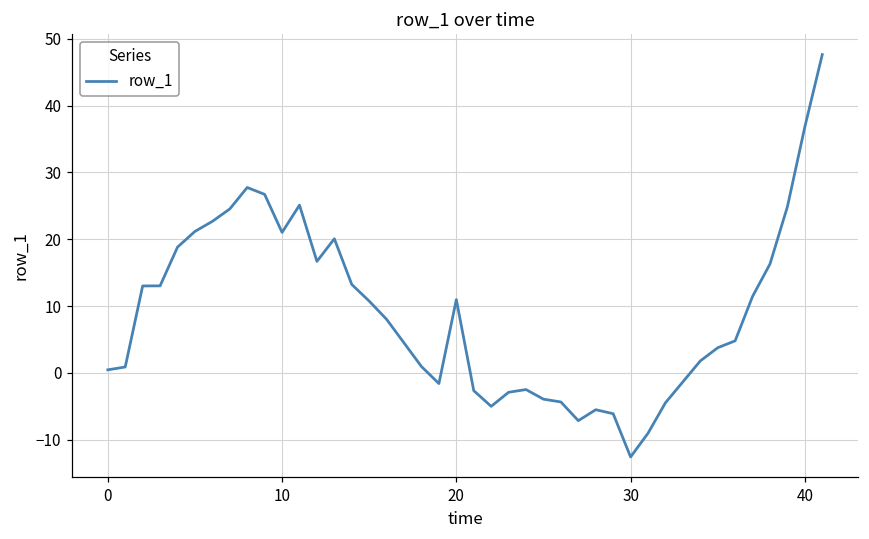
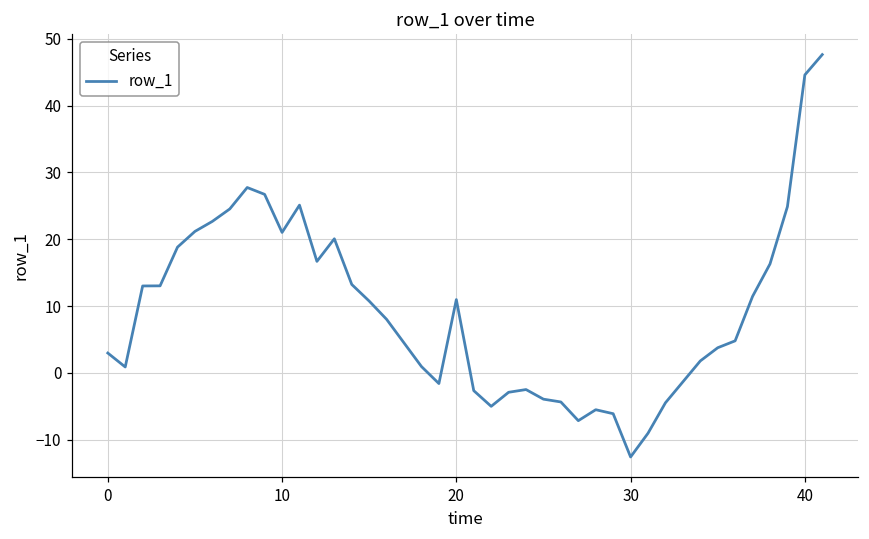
  {
-   "0": 0,
+   "0": 3,
    "10": 21,
    "20": 11,
    "30": -13,
-   "40": 37
+   "40": 45
  }
